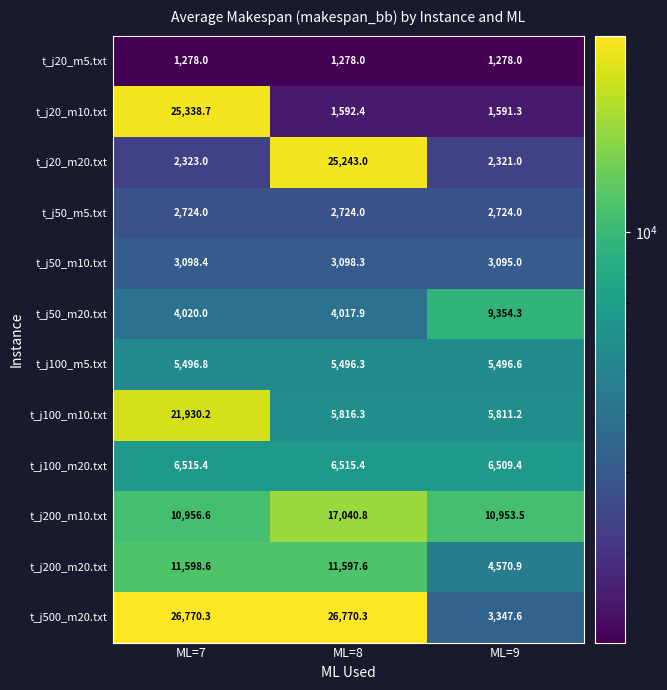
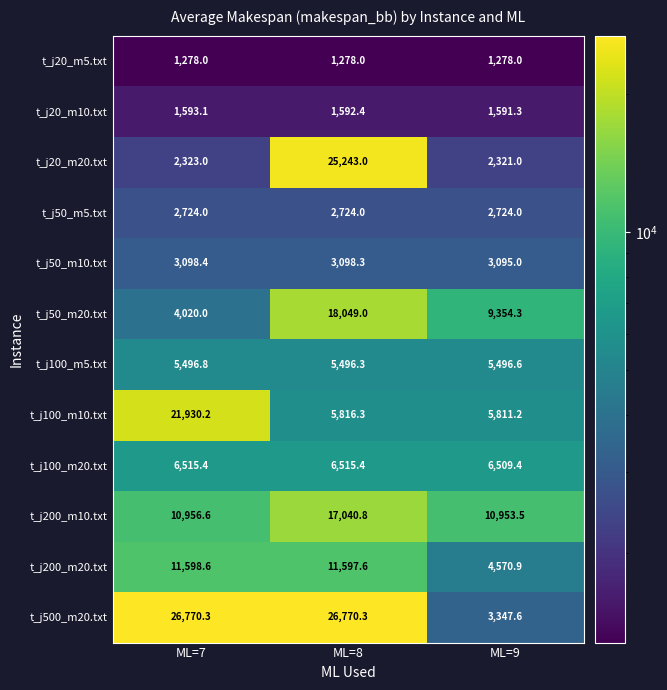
  {
    "t_j20_m5.txt": {
      "ML=7": "1,278.0",
      "ML=8": "1,278.0",
      "ML=9": "1,278.0"
    },
    "t_j20_m10.txt": {
-     "ML=7": "25,338.7",
+     "ML=7": "1,593.1",
      "ML=8": "1,592.4",
      "ML=9": "1,591.3"
    },
    "t_j20_m20.txt": {
      "ML=7": "2,323.0",
      "ML=8": "25,243.0",
      "ML=9": "2,321.0"
    },
    "t_j50_m5.txt": {
      "ML=7": "2,724.0",
      "ML=8": "2,724.0",
      "ML=9": "2,724.0"
    },
    "t_j50_m10.txt": {
      "ML=7": "3,098.4",
      "ML=8": "3,098.3",
      "ML=9": "3,095.0"
    },
    "t_j50_m20.txt": {
      "ML=7": "4,020.0",
-     "ML=8": "4,017.9",
+     "ML=8": "18,049.0",
      "ML=9": "9,354.3"
    },
    "t_j100_m5.txt": {
      "ML=7": "5,496.8",
      "ML=8": "5,496.3",
      "ML=9": "5,496.6"
    },
    "t_j100_m10.txt": {
      "ML=7": "21,930.2",
      "ML=8": "5,816.3",
      "ML=9": "5,811.2"
    },
    "t_j100_m20.txt": {
      "ML=7": "6,515.4",
      "ML=8": "6,515.4",
      "ML=9": "6,509.4"
    },
    "t_j200_m10.txt": {
      "ML=7": "10,956.6",
      "ML=8": "17,040.8",
      "ML=9": "10,953.5"
    },
    "t_j200_m20.txt": {
      "ML=7": "11,598.6",
      "ML=8": "11,597.6",
      "ML=9": "4,570.9"
    },
    "t_j500_m20.txt": {
      "ML=7": "26,770.3",
      "ML=8": "26,770.3",
      "ML=9": "3,347.6"
    }
  }
